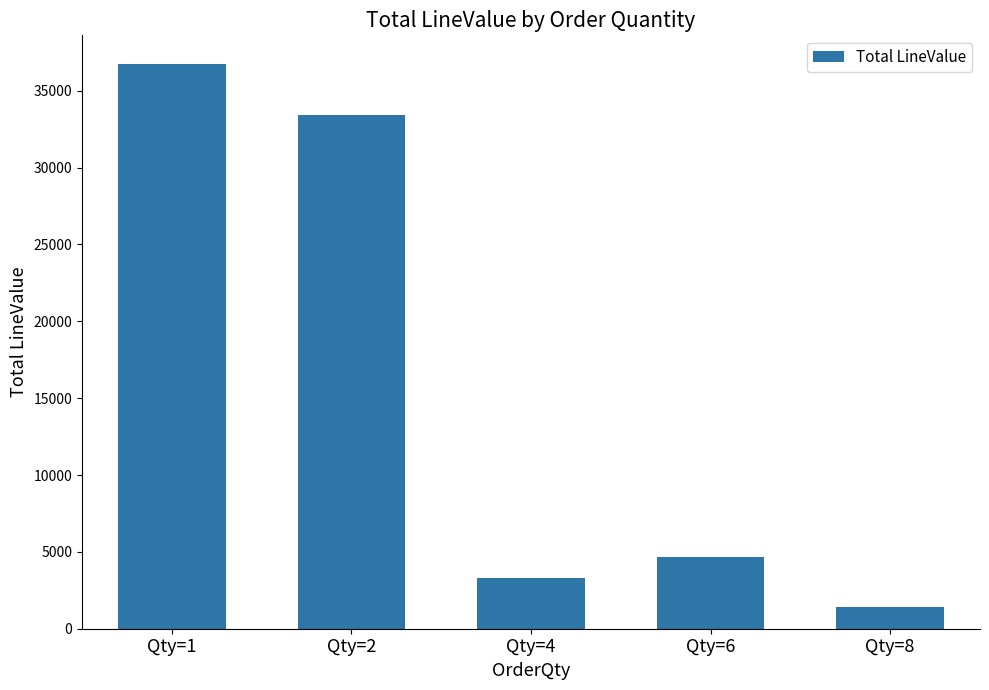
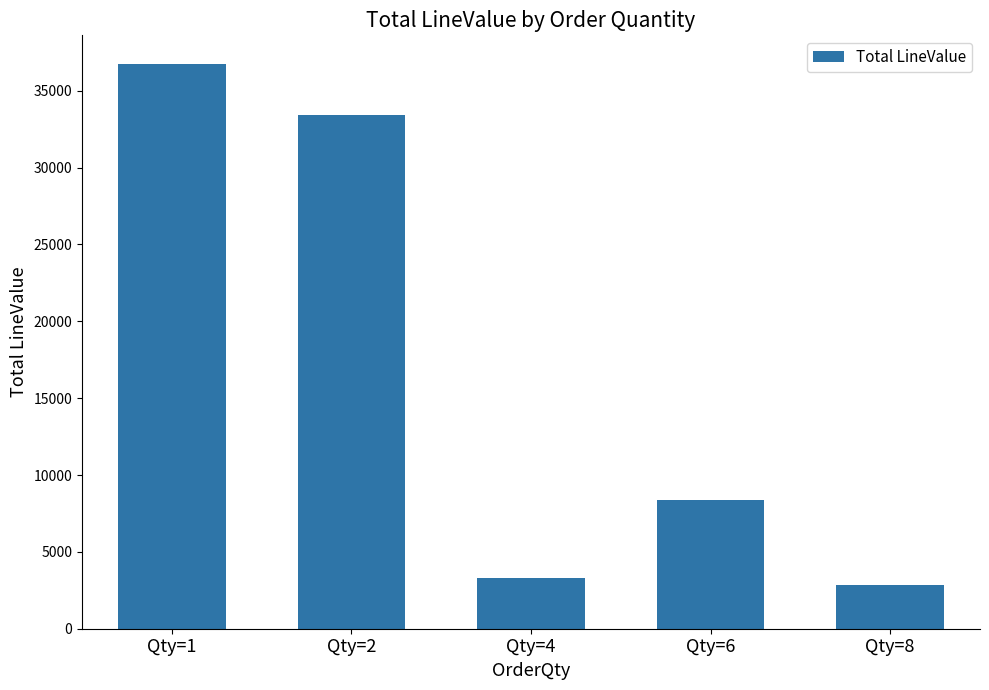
  {
    "Qty=1": 36800,
    "Qty=2": 33400,
    "Qty=4": 3300,
-   "Qty=6": 4700,
-   "Qty=8": 1400
+   "Qty=6": 8400,
+   "Qty=8": 2800
  }
